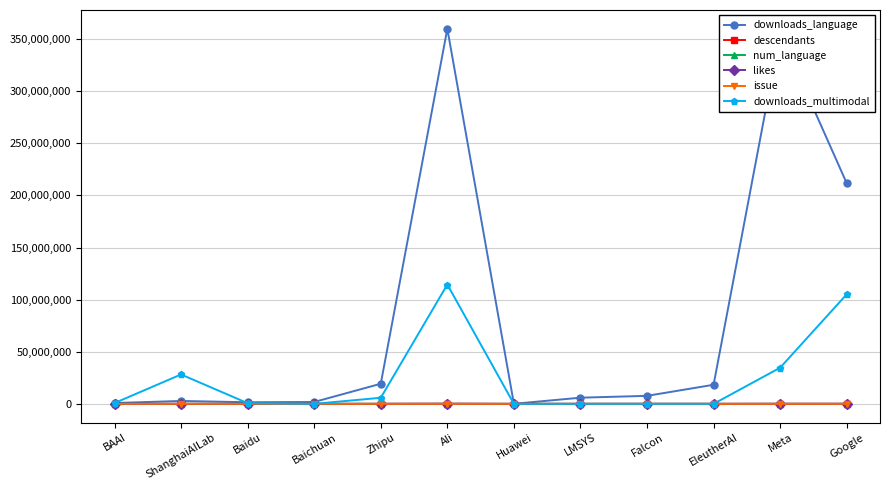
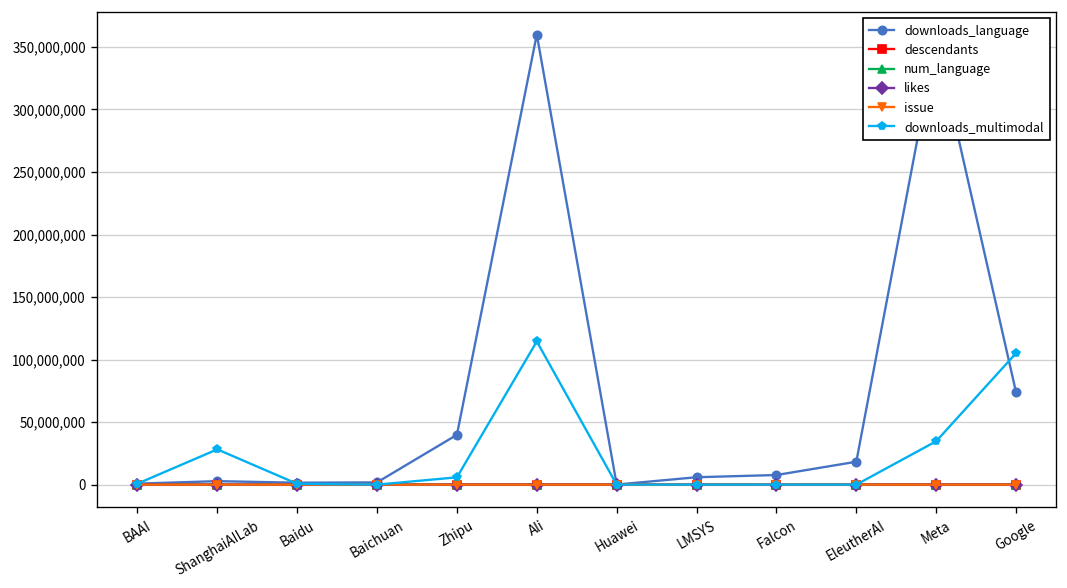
  {
    "downloads_language": {
      "ShanghaiAILab": "3,000,000",
-     "Zhipu": "19,000,000",
+     "Zhipu": "40,000,000",
      "Ali": "360,000,000",
      "LMSYS": "6,000,000",
      "Falcon": "8,000,000",
      "EleutherAI": "18,000,000",
-     "Google": "212,000,000"
+     "Google": "74,000,000"
    },
    "issue": {
      "ShanghaiAILab": "0",
      "Zhipu": "0",
      "Ali": "0",
      "Meta": "0",
      "Google": "0"
    },
    "downloads_multimodal": {
      "ShanghaiAILab": "28,000,000",
      "Zhipu": "6,000,000",
      "Ali": "114,000,000",
      "Meta": "35,000,000",
      "Google": "105,000,000"
    }
  }
